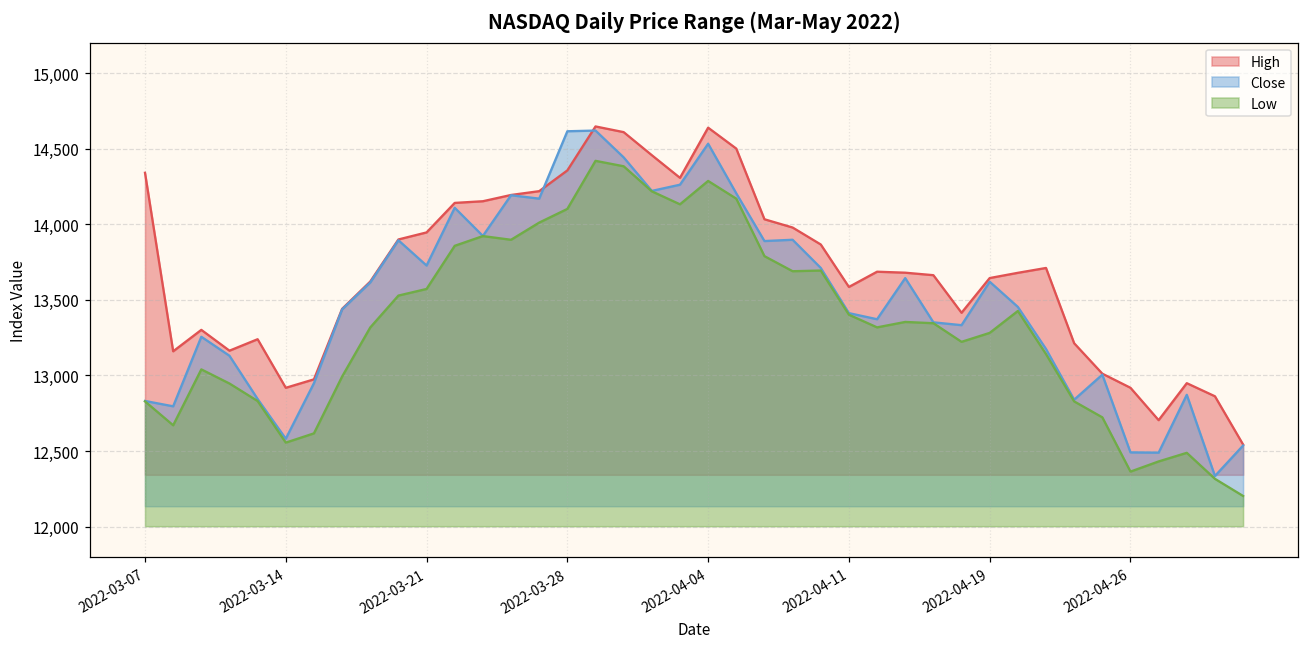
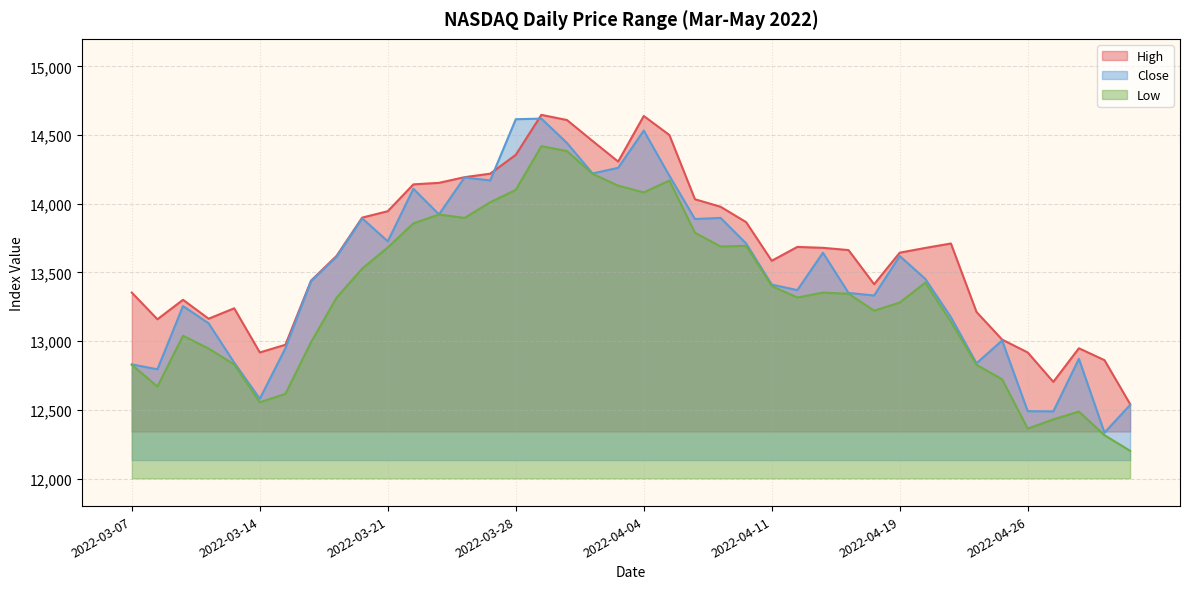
  {
    "High": {
-     "2022-03-07": "14,340",
+     "2022-03-07": "13,350",
      "2022-03-14": "12,920",
      "2022-03-21": "13,950",
      "2022-03-28": "14,360",
      "2022-04-04": "14,640",
      "2022-04-11": "13,590",
      "2022-04-19": "13,640",
      "2022-04-26": "12,920"
    },
    "Close": {
      "2022-03-14": "12,580",
      "2022-03-21": "13,730",
      "2022-03-28": "14,620",
      "2022-04-04": "14,530",
      "2022-04-19": "13,620",
      "2022-04-26": "12,490"
    },
    "Low": {
      "2022-03-14": "12,560",
-     "2022-03-21": "13,570",
+     "2022-03-21": "13,680",
      "2022-03-28": "14,100",
-     "2022-04-04": "14,290",
+     "2022-04-04": "14,080",
      "2022-04-19": "13,280",
      "2022-04-26": "12,360"
    }
  }
